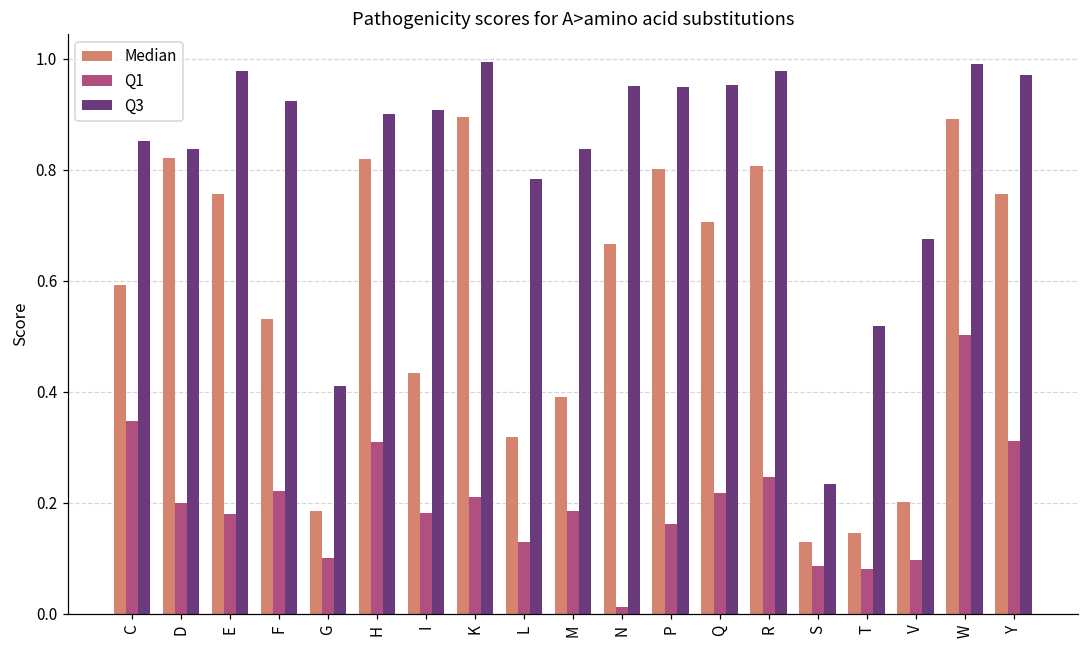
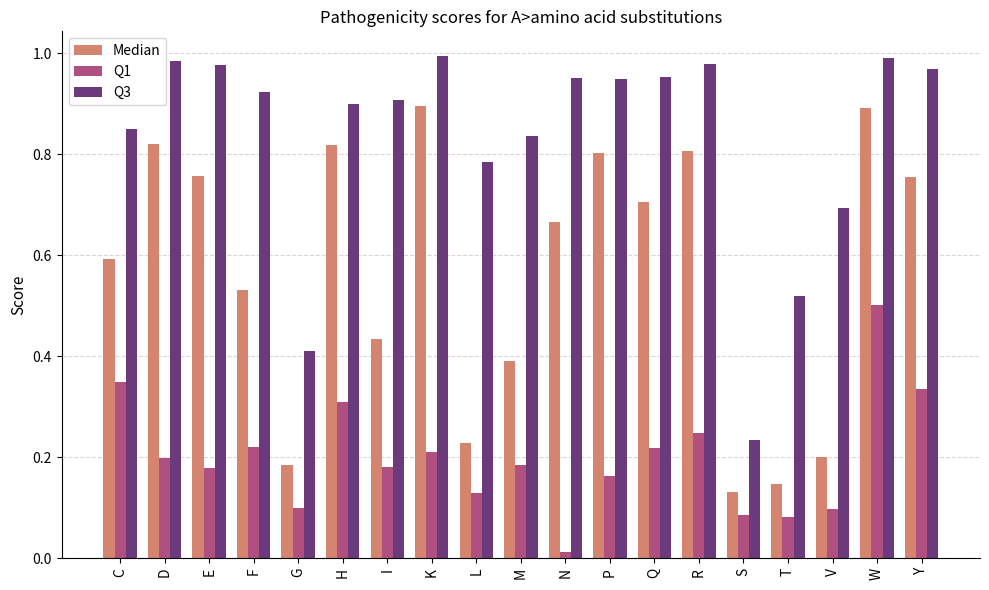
  {
    "Median": {
      "C": 0.59,
      "D": 0.82,
      "E": 0.76,
      "F": 0.53,
      "G": 0.19,
      "H": 0.82,
      "I": 0.43,
      "K": 0.90,
-     "L": 0.32,
+     "L": 0.23,
      "M": 0.39,
      "N": 0.67,
      "P": 0.80,
      "Q": 0.71,
      "R": 0.81,
      "S": 0.13,
      "T": 0.15,
      "V": 0.20,
      "W": 0.89,
      "Y": 0.76
    },
    "Q1": {
      "C": 0.35,
      "D": 0.20,
      "E": 0.18,
      "F": 0.22,
      "G": 0.10,
      "H": 0.31,
      "I": 0.18,
      "K": 0.21,
      "L": 0.13,
      "M": 0.19,
      "N": 0.01,
      "P": 0.16,
      "Q": 0.22,
      "R": 0.25,
      "S": 0.09,
      "T": 0.08,
      "V": 0.10,
      "W": 0.50,
-     "Y": 0.31
+     "Y": 0.33
    },
    "Q3": {
      "C": 0.85,
-     "D": 0.84,
+     "D": 0.98,
      "E": 0.98,
      "F": 0.92,
      "G": 0.41,
      "H": 0.90,
      "I": 0.91,
      "K": 0.99,
      "L": 0.78,
      "M": 0.84,
      "N": 0.95,
      "P": 0.95,
      "Q": 0.95,
      "R": 0.98,
      "S": 0.23,
      "T": 0.52,
-     "V": 0.68,
+     "V": 0.69,
      "W": 0.99,
      "Y": 0.97
    }
  }
